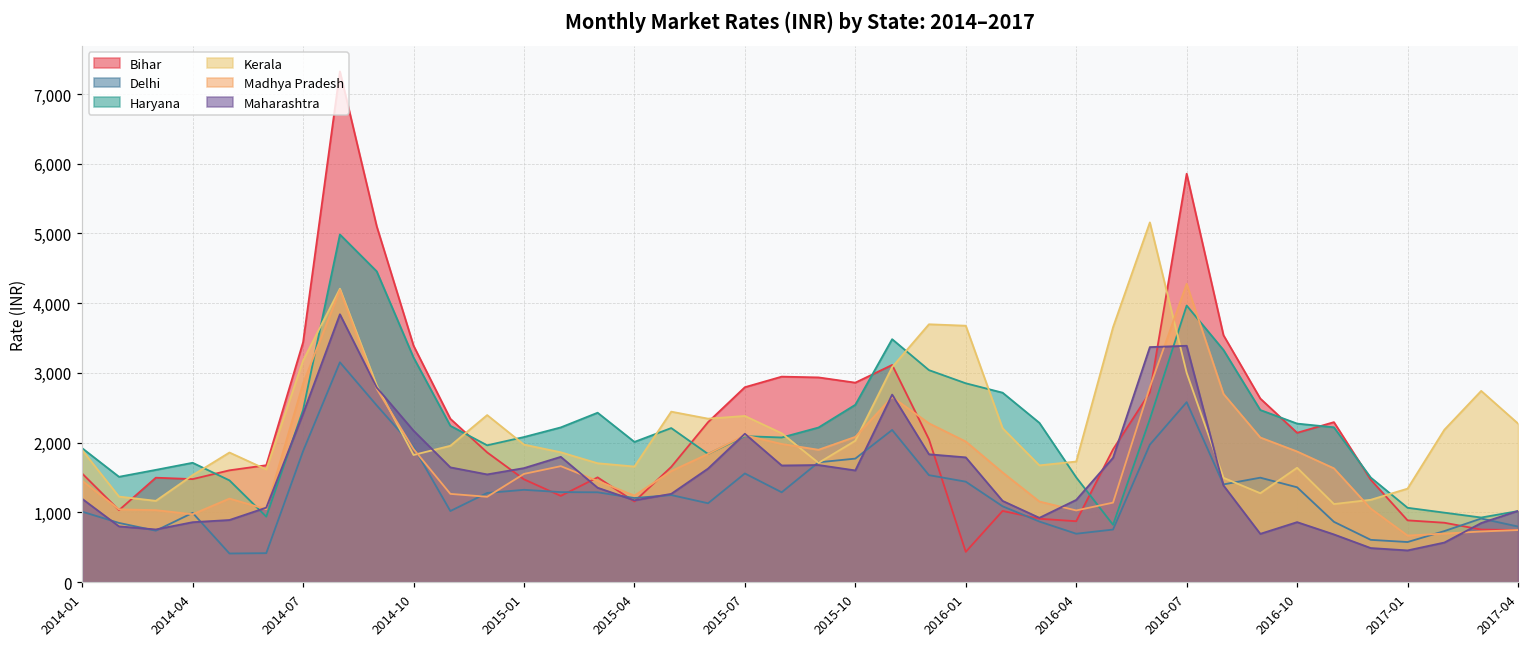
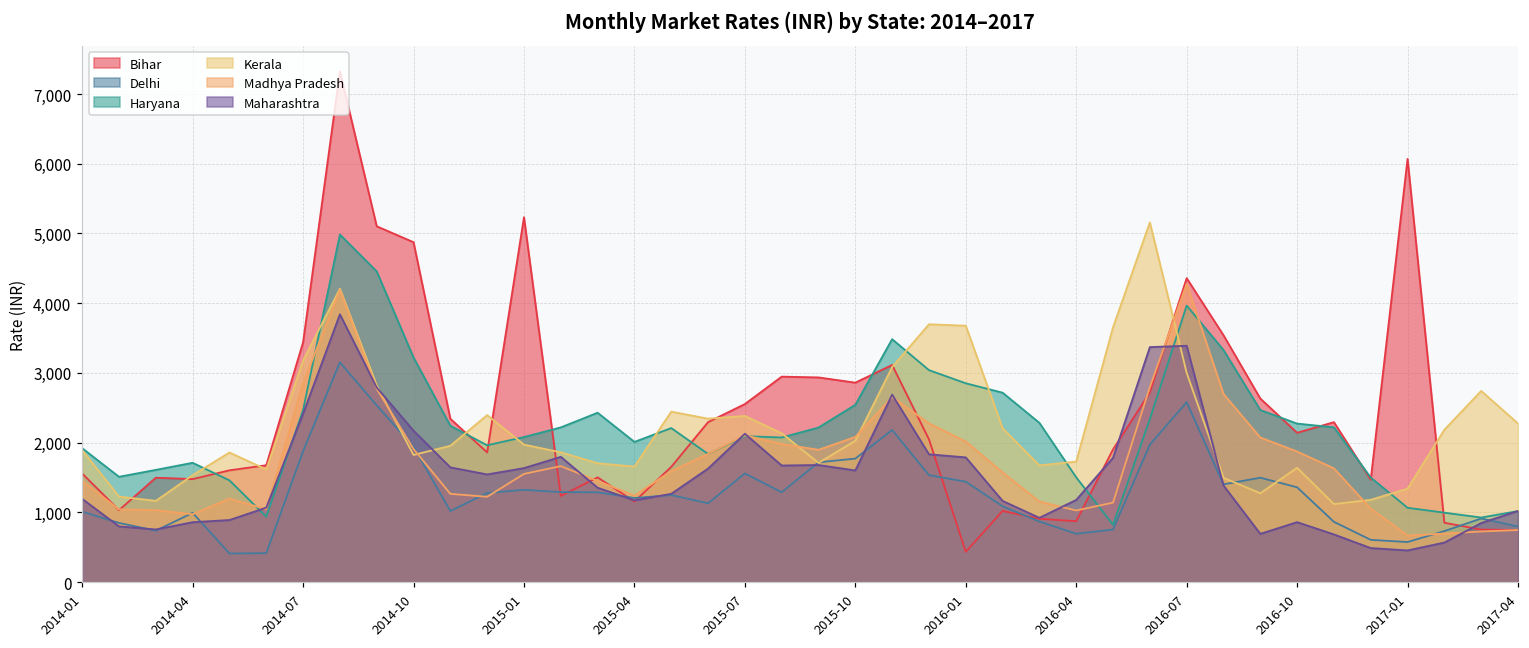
  {
    "Bihar": {
      "2014-01": "1,600",
      "2014-04": "1,500",
      "2014-07": "3,400",
-     "2014-10": "3,400",
-     "2015-01": "1,500",
-     "2015-07": "2,800",
+     "2014-10": "4,900",
+     "2015-01": "5,200",
+     "2015-07": "2,600",
      "2015-10": "2,900",
      "2016-01": "400",
      "2016-04": "900",
-     "2016-07": "5,900",
+     "2016-07": "4,400",
      "2016-10": "2,100",
-     "2017-01": "900"
+     "2017-01": "6,100"
    }
  }
